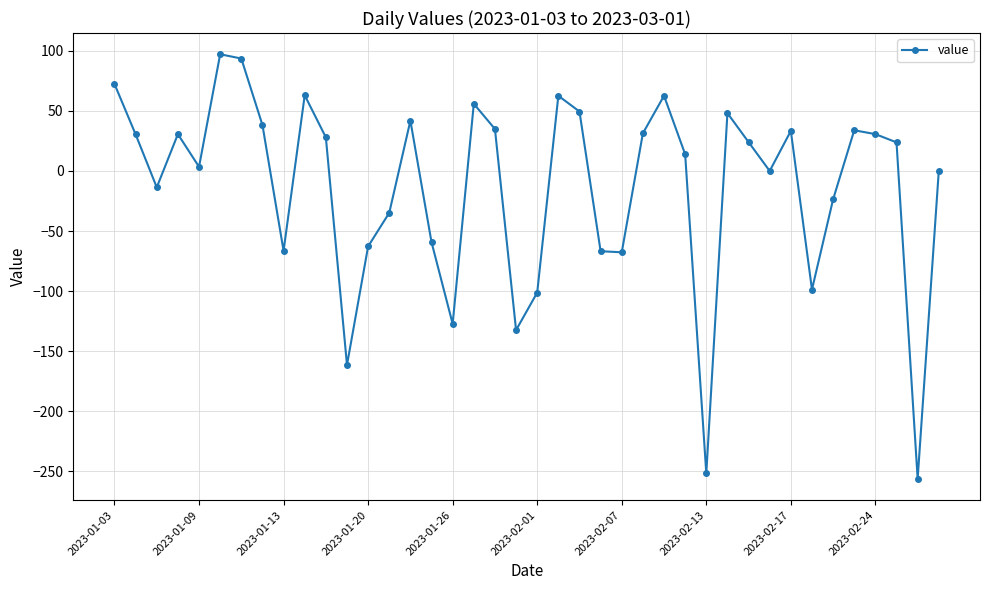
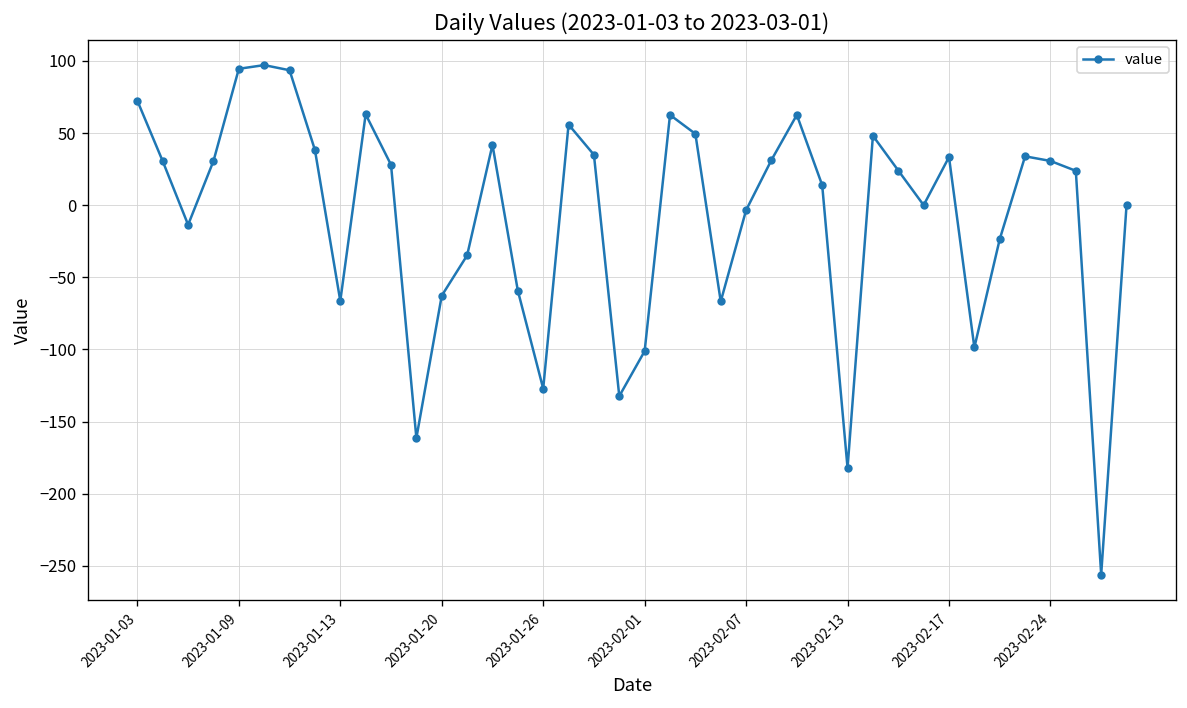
  {
    "2023-01-03": 72,
-   "2023-01-09": 3,
+   "2023-01-09": 95,
    "2023-01-13": -66,
    "2023-01-20": -63,
    "2023-01-26": -127,
    "2023-02-01": -101,
-   "2023-02-07": -68,
-   "2023-02-13": -252,
+   "2023-02-07": -3,
+   "2023-02-13": -182,
    "2023-02-17": 33,
    "2023-02-24": 31
  }
